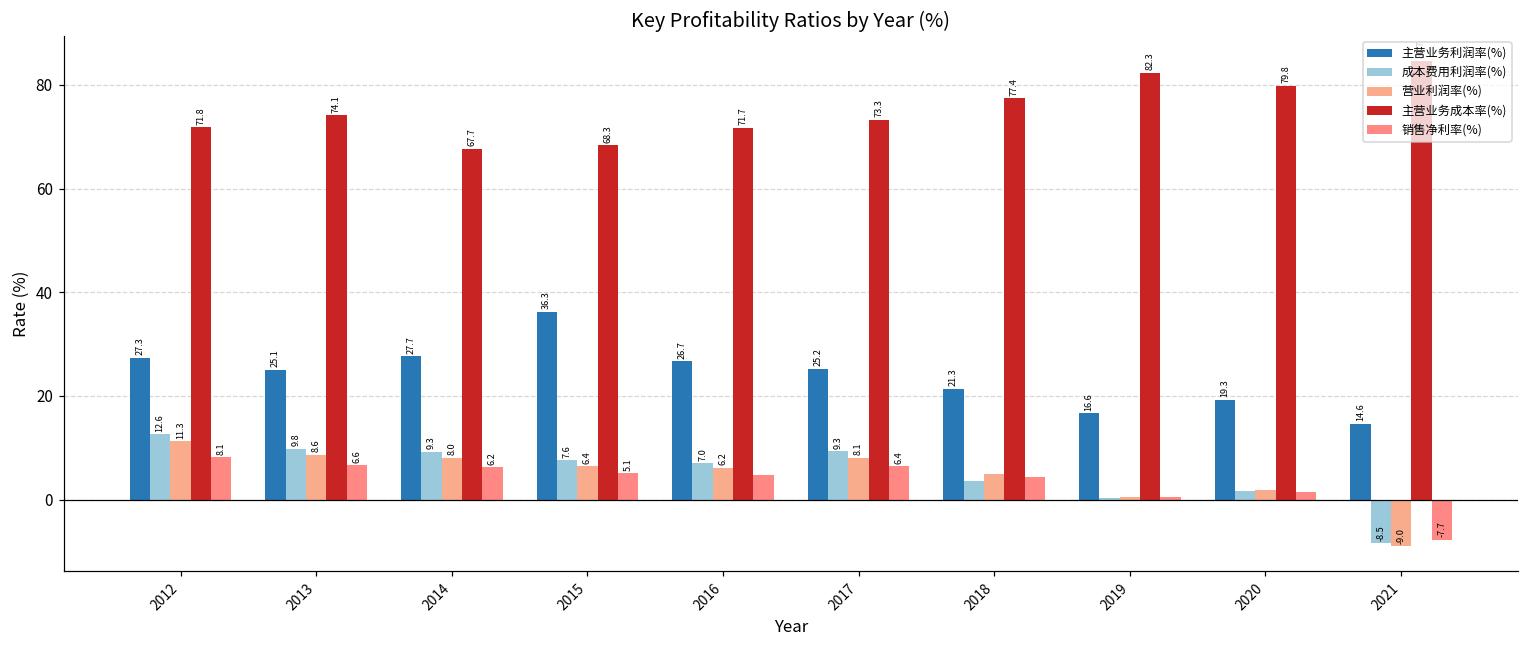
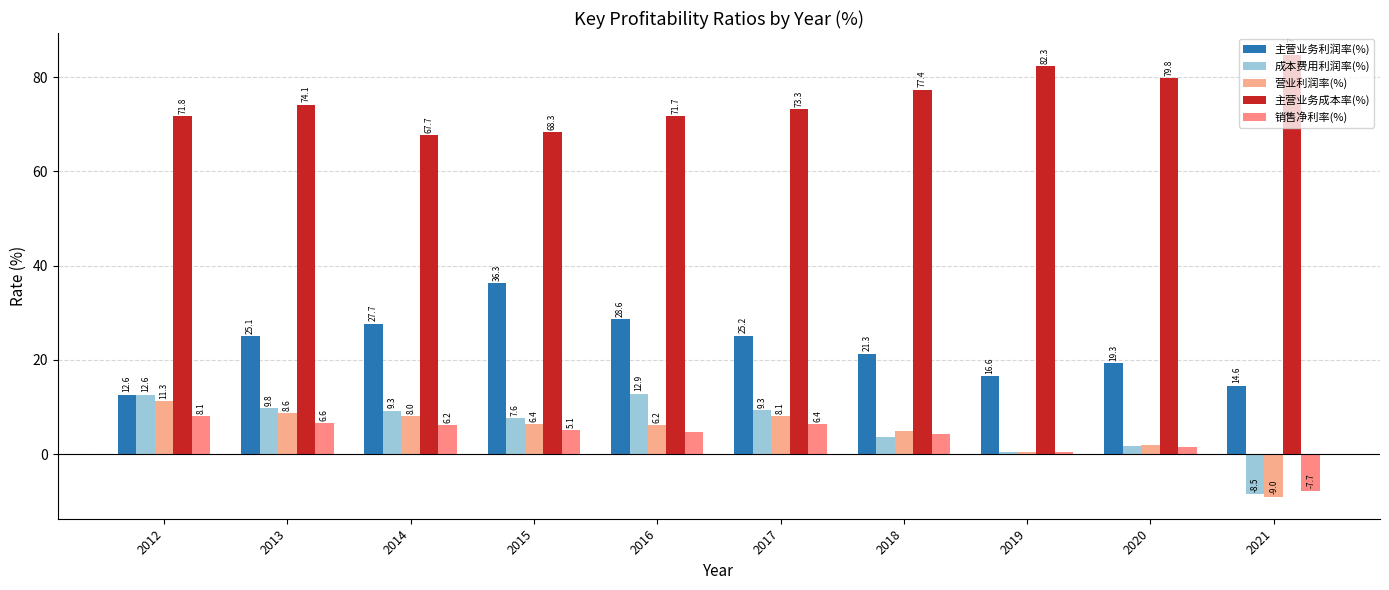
  {
    "主营业务利润率(%)": {
-     "2012": 27.3,
+     "2012": 12.6,
      "2013": 25.1,
      "2014": 27.7,
      "2015": 36.3,
-     "2016": 26.7,
+     "2016": 28.6,
      "2017": 25.2,
      "2018": 21.3,
      "2019": 16.6,
      "2020": 19.3,
      "2021": 14.6
    },
    "成本费用利润率(%)": {
      "2012": 12.6,
      "2013": 9.8,
      "2014": 9.3,
      "2015": 7.6,
-     "2016": 7.0,
+     "2016": 12.9,
      "2017": 9.3,
      "2021": -8.5
    },
    "主营业务成本率(%)": {
      "2012": 71.8,
      "2013": 74.1,
      "2014": 67.7,
      "2015": 68.3,
      "2016": 71.7,
      "2017": 73.3,
      "2018": 77.4,
      "2019": 82.3,
      "2020": 79.8
    }
  }
